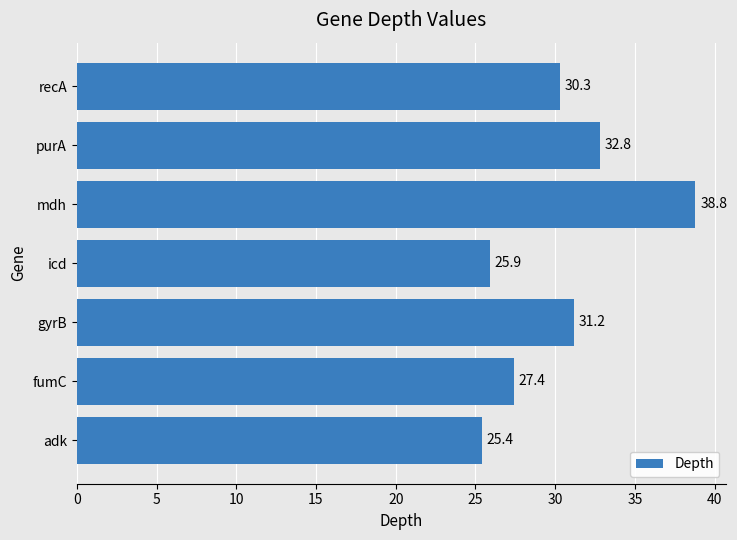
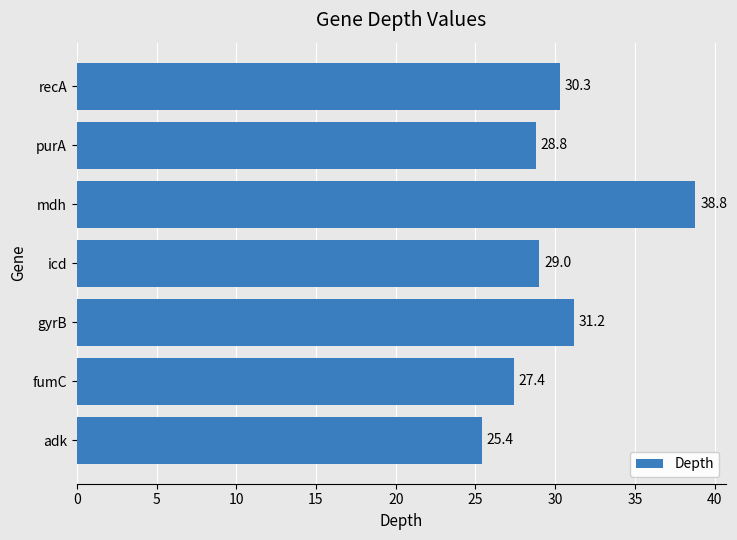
  {
    "recA": 30.3,
-   "purA": 32.8,
+   "purA": 28.8,
    "mdh": 38.8,
-   "icd": 25.9,
+   "icd": 29.0,
    "gyrB": 31.2,
    "fumC": 27.4,
    "adk": 25.4
  }
